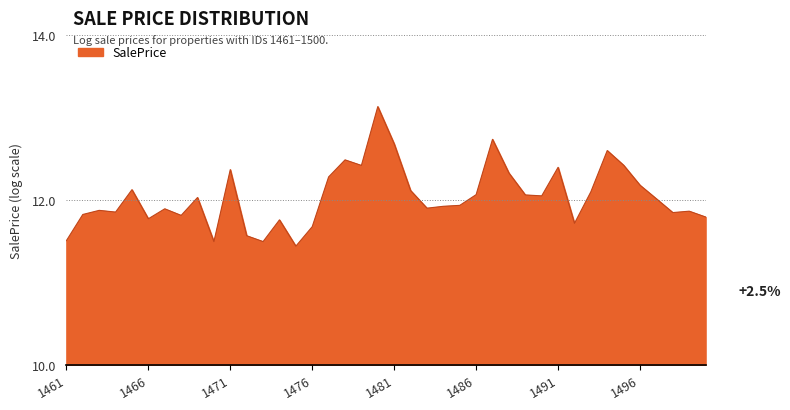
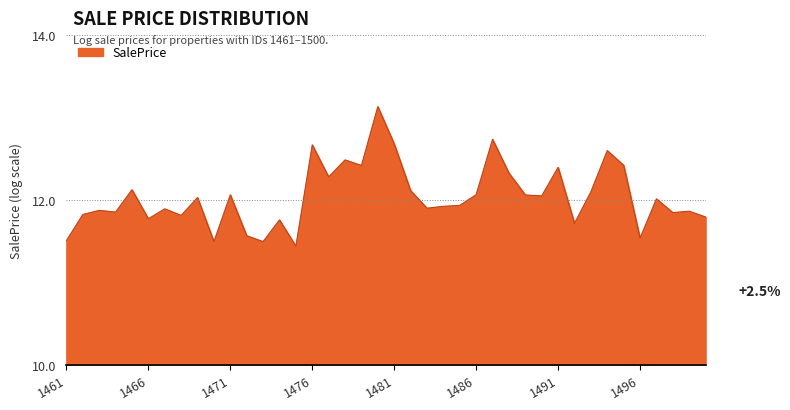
  {
    "1461": 11.5,
    "1466": 11.8,
-   "1471": 12.4,
-   "1476": 11.7,
+   "1471": 12.1,
+   "1476": 12.7,
    "1481": 12.7,
    "1486": 12.1,
    "1491": 12.4,
-   "1496": 12.2
+   "1496": 11.5
  }
